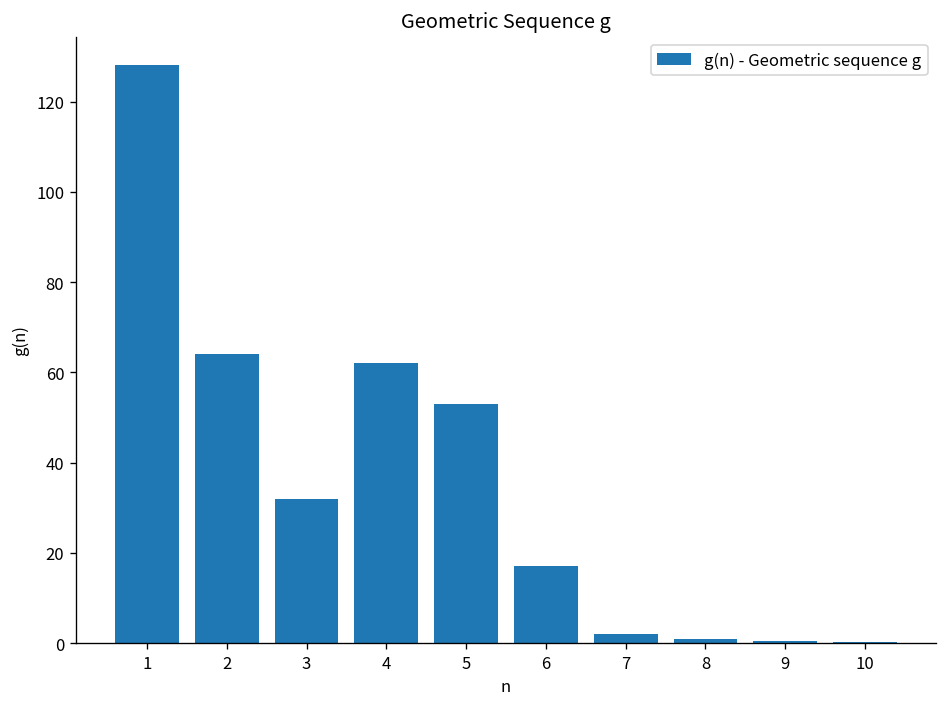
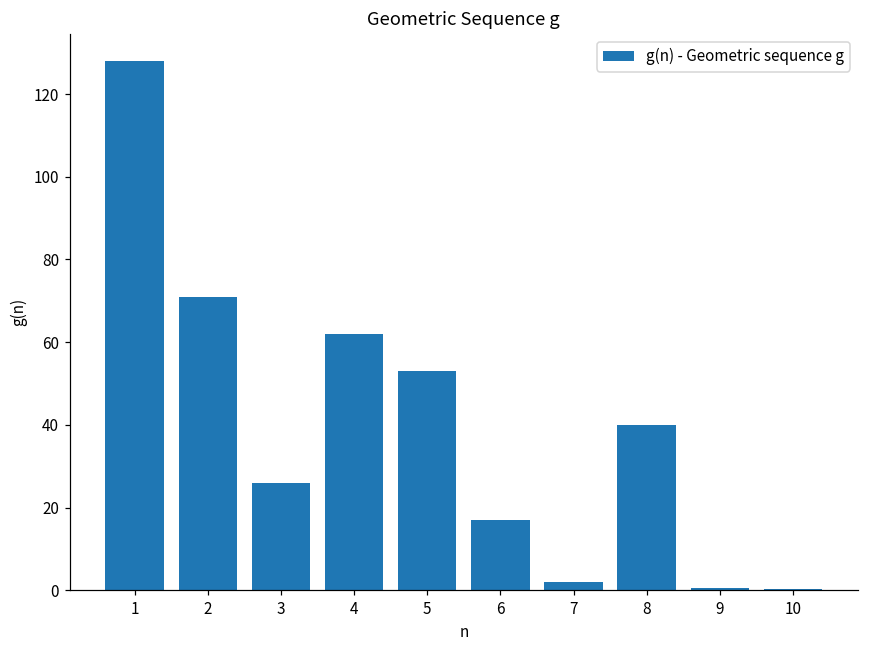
  {
    "1": 128,
-   "2": 64,
-   "3": 32,
+   "2": 71,
+   "3": 26,
    "4": 62,
    "5": 53,
    "6": 17,
    "7": 2,
-   "8": 1
+   "8": 40
  }
